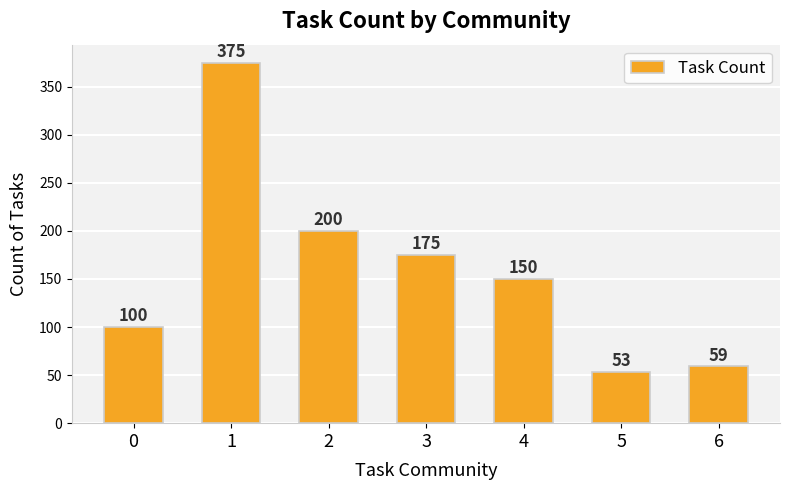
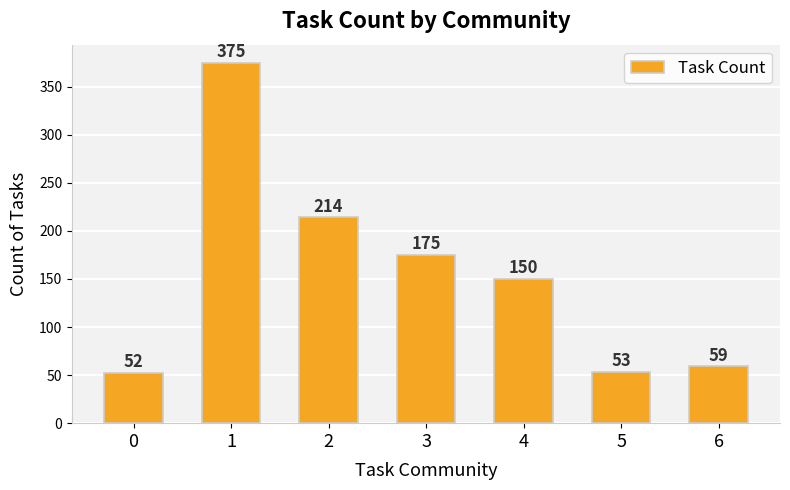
  {
-   "0": 100,
+   "0": 52,
    "1": 375,
-   "2": 200,
+   "2": 214,
    "3": 175,
    "4": 150,
    "5": 53,
    "6": 59
  }
